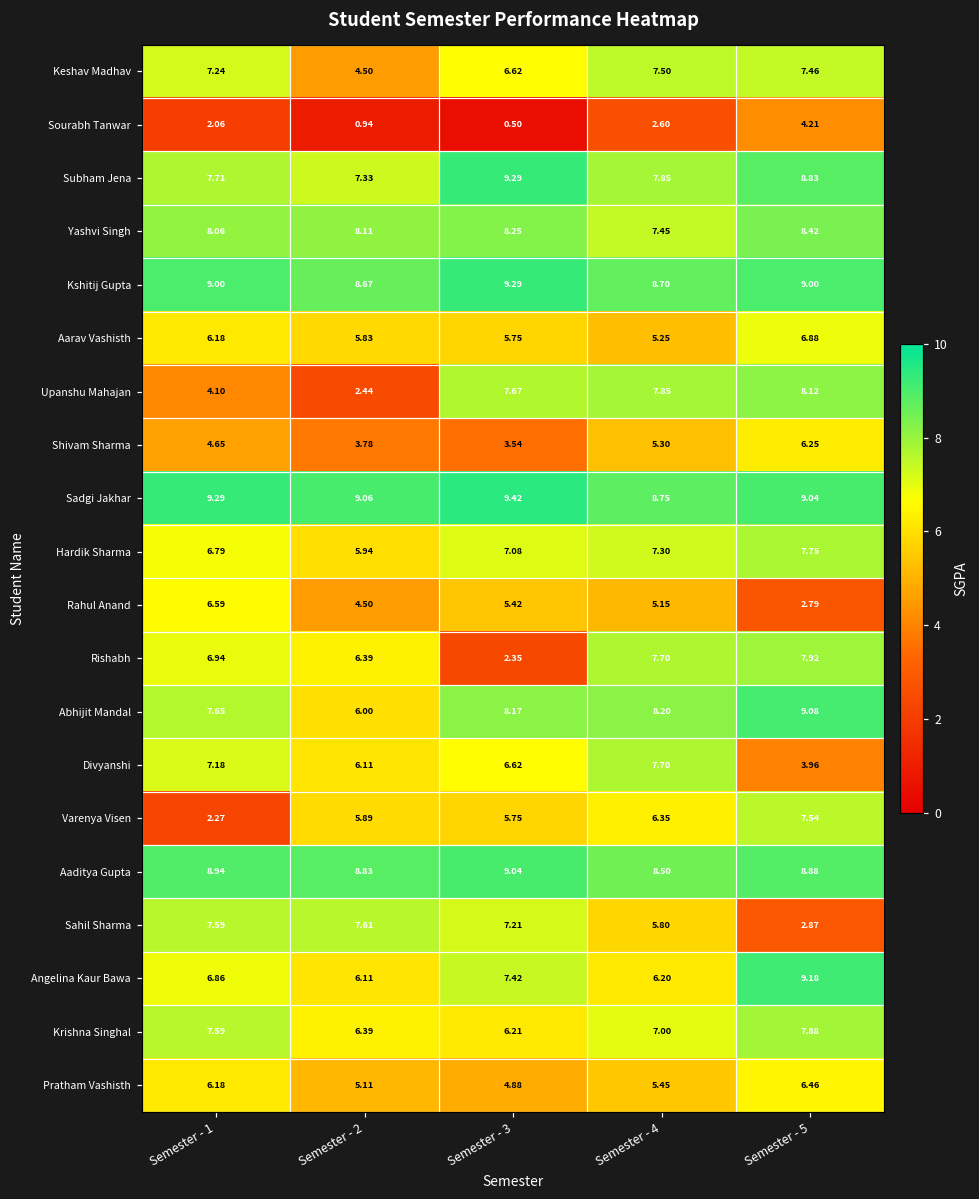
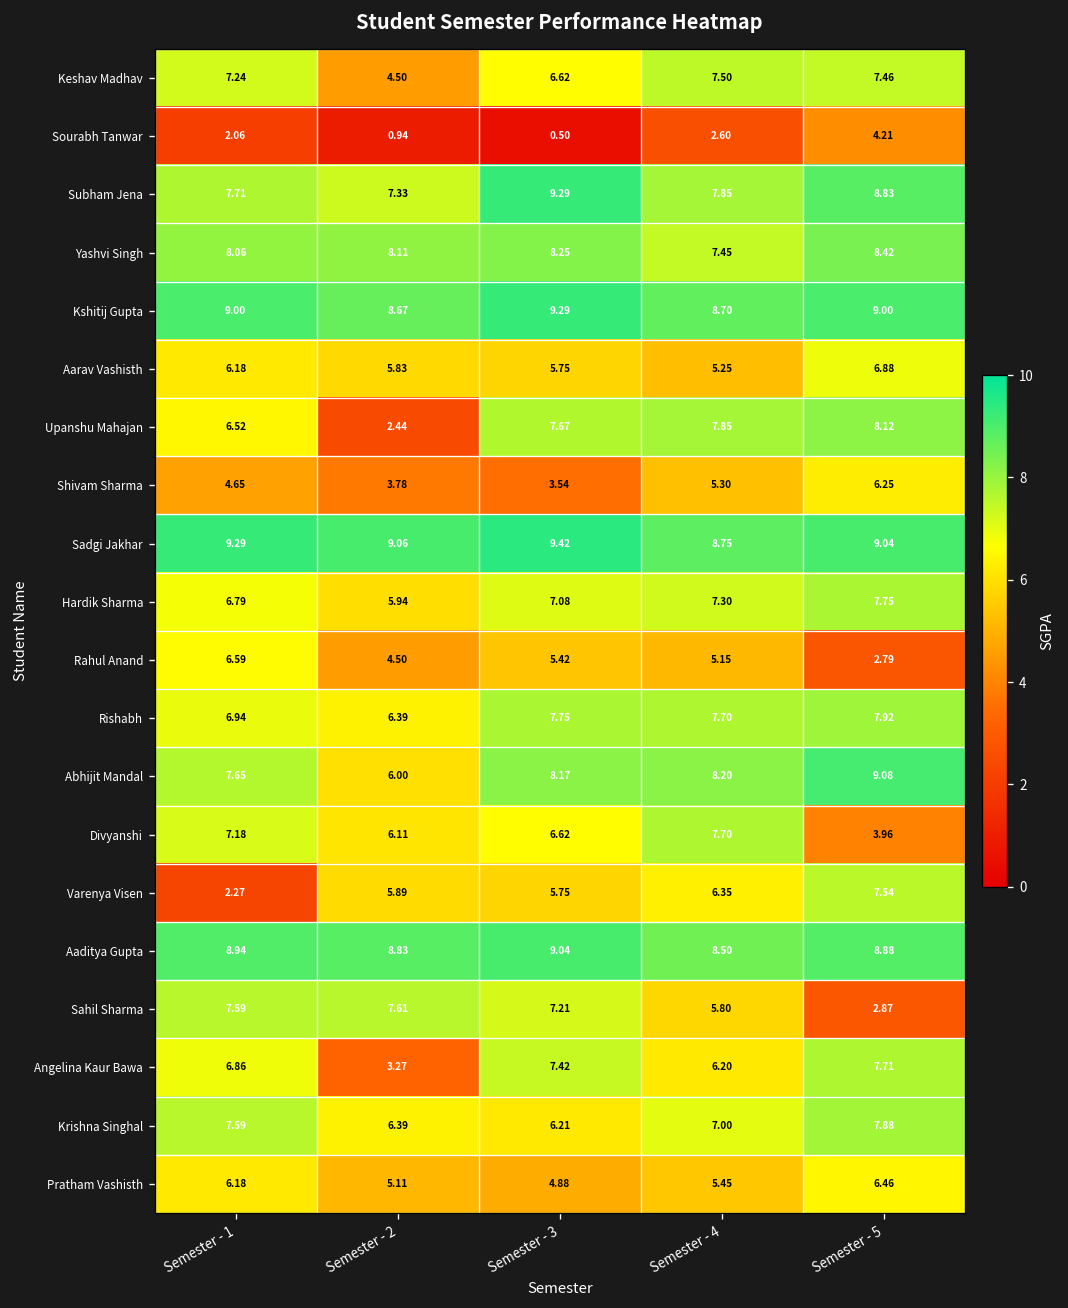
  {
    "Keshav Madhav": {
      "Semester - 1": 7.24,
      "Semester - 2": 4.50,
      "Semester - 3": 6.62,
      "Semester - 4": 7.50,
      "Semester - 5": 7.46
    },
    "Sourabh Tanwar": {
      "Semester - 1": 2.06,
      "Semester - 2": 0.94,
      "Semester - 3": 0.50,
      "Semester - 4": 2.60,
      "Semester - 5": 4.21
    },
    "Subham Jena": {
      "Semester - 1": 7.71,
      "Semester - 2": 7.33,
      "Semester - 3": 9.29,
      "Semester - 4": 7.85,
      "Semester - 5": 8.83
    },
    "Yashvi Singh": {
      "Semester - 1": 8.06,
      "Semester - 2": 8.11,
      "Semester - 3": 8.25,
      "Semester - 4": 7.45,
      "Semester - 5": 8.42
    },
    "Kshitij Gupta": {
      "Semester - 1": 9.00,
      "Semester - 2": 8.67,
      "Semester - 3": 9.29,
      "Semester - 4": 8.70,
      "Semester - 5": 9.00
    },
    "Aarav Vashisth": {
      "Semester - 1": 6.18,
      "Semester - 2": 5.83,
      "Semester - 3": 5.75,
      "Semester - 4": 5.25,
      "Semester - 5": 6.88
    },
    "Upanshu Mahajan": {
-     "Semester - 1": 4.10,
+     "Semester - 1": 6.52,
      "Semester - 2": 2.44,
      "Semester - 3": 7.67,
      "Semester - 4": 7.85,
      "Semester - 5": 8.12
    },
    "Shivam Sharma": {
      "Semester - 1": 4.65,
      "Semester - 2": 3.78,
      "Semester - 3": 3.54,
      "Semester - 4": 5.30,
      "Semester - 5": 6.25
    },
    "Sadgi Jakhar": {
      "Semester - 1": 9.29,
      "Semester - 2": 9.06,
      "Semester - 3": 9.42,
      "Semester - 4": 8.75,
      "Semester - 5": 9.04
    },
    "Hardik Sharma": {
      "Semester - 1": 6.79,
      "Semester - 2": 5.94,
      "Semester - 3": 7.08,
      "Semester - 4": 7.30,
      "Semester - 5": 7.75
    },
    "Rahul Anand": {
      "Semester - 1": 6.59,
      "Semester - 2": 4.50,
      "Semester - 3": 5.42,
      "Semester - 4": 5.15,
      "Semester - 5": 2.79
    },
    "Rishabh": {
      "Semester - 1": 6.94,
      "Semester - 2": 6.39,
-     "Semester - 3": 2.35,
+     "Semester - 3": 7.75,
      "Semester - 4": 7.70,
      "Semester - 5": 7.92
    },
    "Abhijit Mandal": {
      "Semester - 1": 7.65,
      "Semester - 2": 6.00,
      "Semester - 3": 8.17,
      "Semester - 4": 8.20,
      "Semester - 5": 9.08
    },
    "Divyanshi": {
      "Semester - 1": 7.18,
      "Semester - 2": 6.11,
      "Semester - 3": 6.62,
      "Semester - 4": 7.70,
      "Semester - 5": 3.96
    },
    "Varenya Visen": {
      "Semester - 1": 2.27,
      "Semester - 2": 5.89,
      "Semester - 3": 5.75,
      "Semester - 4": 6.35,
      "Semester - 5": 7.54
    },
    "Aaditya Gupta": {
      "Semester - 1": 8.94,
      "Semester - 2": 8.83,
      "Semester - 3": 9.04,
      "Semester - 4": 8.50,
      "Semester - 5": 8.88
    },
    "Sahil Sharma": {
      "Semester - 1": 7.59,
      "Semester - 2": 7.61,
      "Semester - 3": 7.21,
      "Semester - 4": 5.80,
      "Semester - 5": 2.87
    },
    "Angelina Kaur Bawa": {
      "Semester - 1": 6.86,
-     "Semester - 2": 6.11,
+     "Semester - 2": 3.27,
      "Semester - 3": 7.42,
      "Semester - 4": 6.20,
-     "Semester - 5": 9.18
+     "Semester - 5": 7.71
    },
    "Krishna Singhal": {
      "Semester - 1": 7.59,
      "Semester - 2": 6.39,
      "Semester - 3": 6.21,
      "Semester - 4": 7.00,
      "Semester - 5": 7.88
    },
    "Pratham Vashisth": {
      "Semester - 1": 6.18,
      "Semester - 2": 5.11,
      "Semester - 3": 4.88,
      "Semester - 4": 5.45,
      "Semester - 5": 6.46
    }
  }
